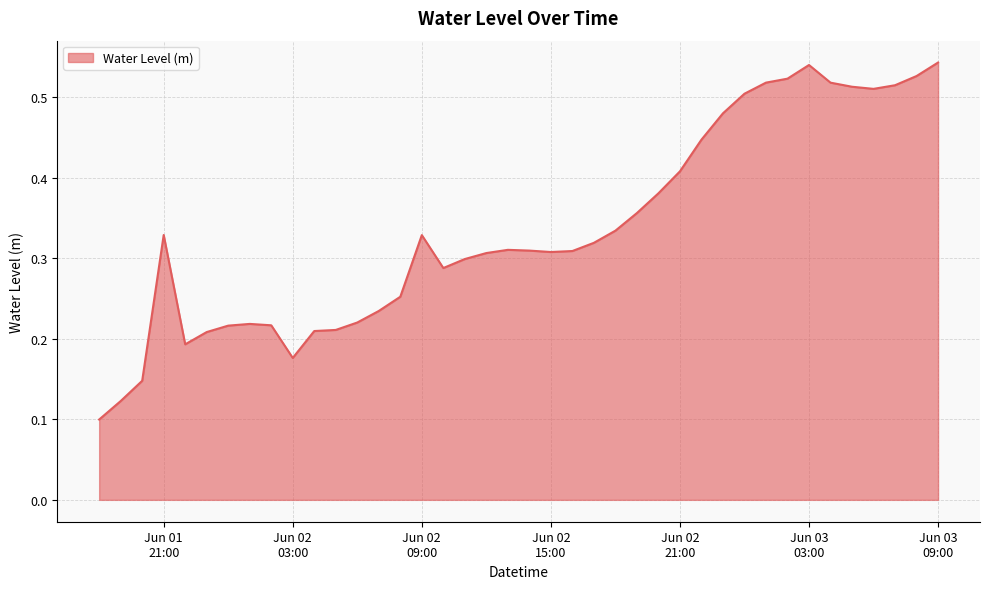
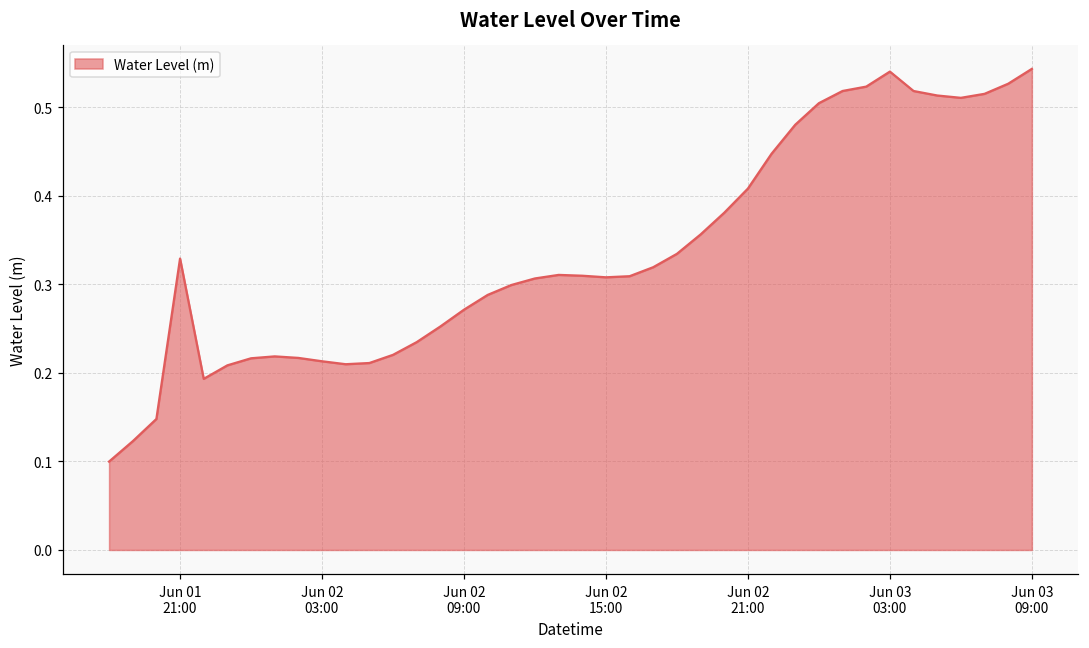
  {
    "Jun 01 21:00": 0.33,
-   "Jun 02 03:00": 0.18,
-   "Jun 02 09:00": 0.33,
+   "Jun 02 03:00": 0.21,
+   "Jun 02 09:00": 0.27,
    "Jun 02 15:00": 0.31,
    "Jun 02 21:00": 0.41,
    "Jun 03 03:00": 0.54,
    "Jun 03 09:00": 0.54
  }
